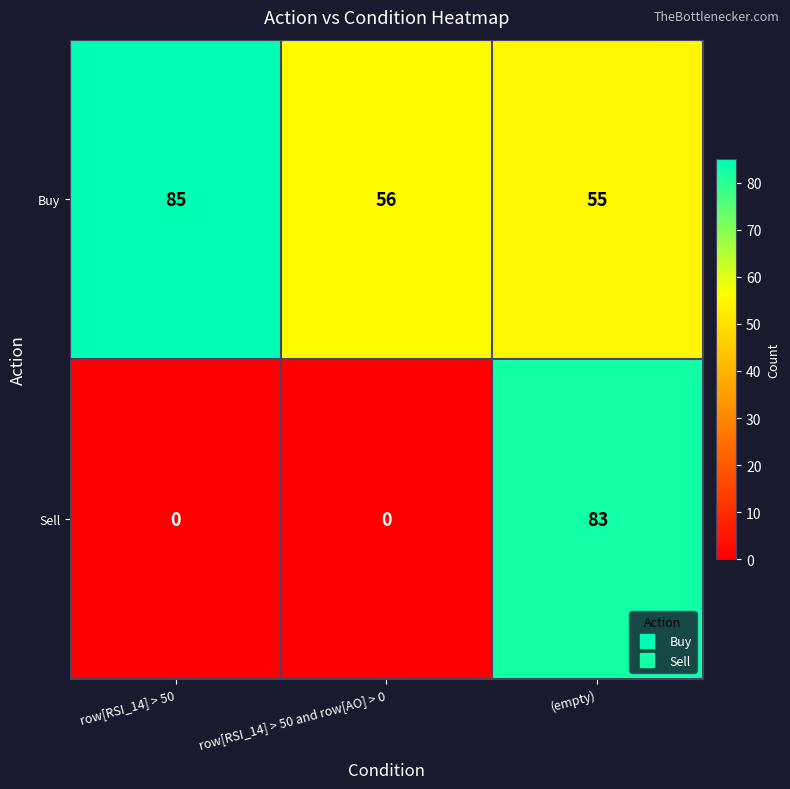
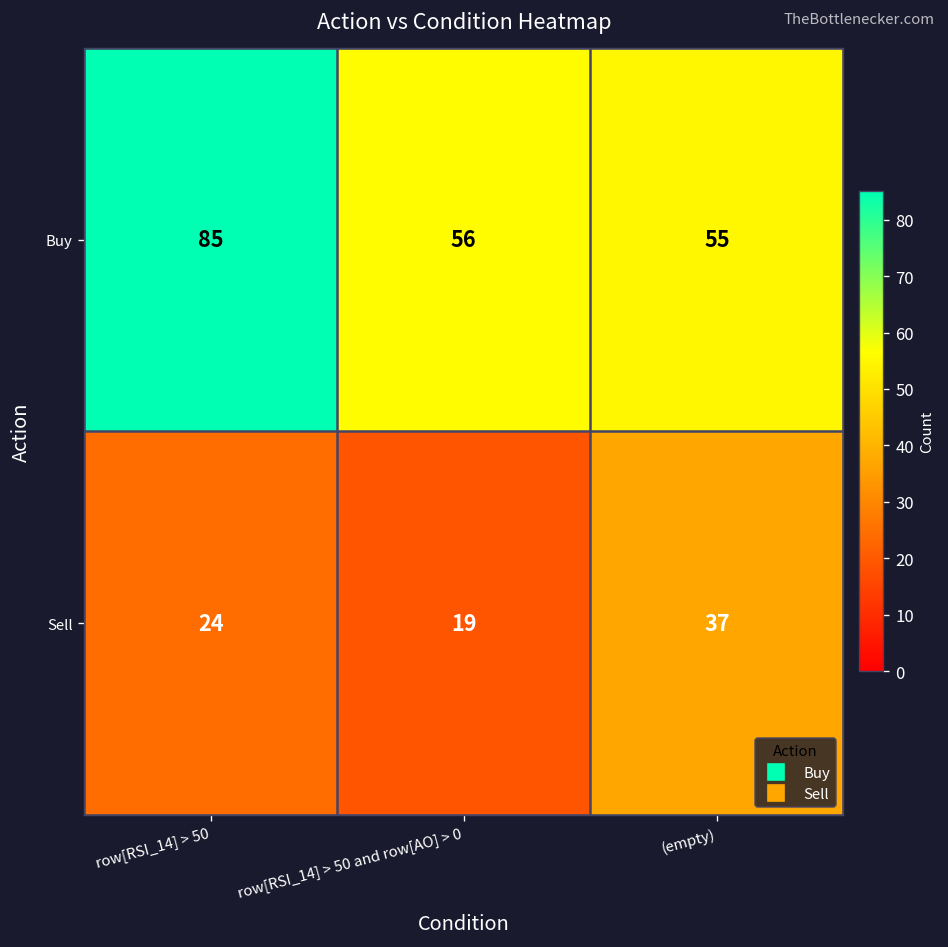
  {
    "Buy": {
      "row[RSI_14] > 50": 85,
      "row[RSI_14] > 50 and row[AO] > 0": 56,
      "(empty)": 55
    },
    "Sell": {
-     "row[RSI_14] > 50": 0,
-     "row[RSI_14] > 50 and row[AO] > 0": 0,
-     "(empty)": 83
+     "row[RSI_14] > 50": 24,
+     "row[RSI_14] > 50 and row[AO] > 0": 19,
+     "(empty)": 37
    }
  }
